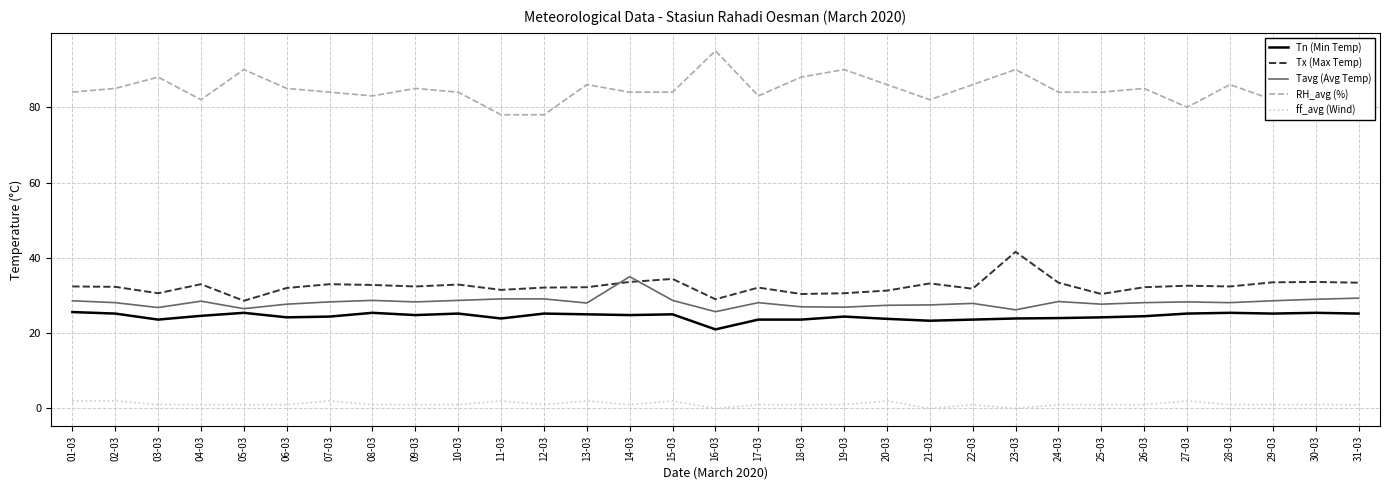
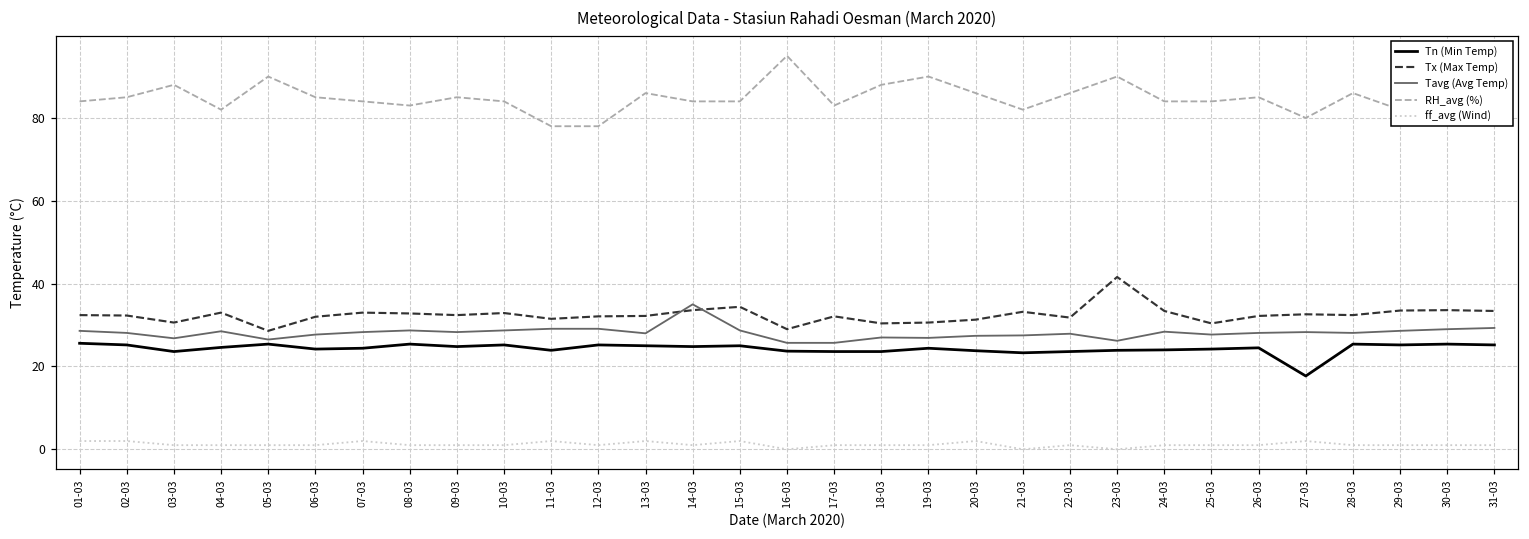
  {
    "Tn (Min Temp)": {
      "01-03": 26,
      "02-03": 25,
      "03-03": 24,
      "04-03": 25,
      "05-03": 25,
      "06-03": 24,
      "07-03": 24,
      "08-03": 25,
      "09-03": 25,
      "10-03": 25,
      "11-03": 24,
      "12-03": 25,
      "13-03": 25,
      "14-03": 25,
      "15-03": 25,
-     "16-03": 21,
+     "16-03": 24,
      "17-03": 24,
      "18-03": 24,
      "19-03": 24,
      "20-03": 24,
      "21-03": 23,
      "22-03": 24,
      "23-03": 24,
      "24-03": 24,
      "25-03": 24,
      "26-03": 25,
-     "27-03": 25,
+     "27-03": 18,
      "28-03": 25,
      "29-03": 25,
      "30-03": 25,
      "31-03": 25
    },
    "Tx (Max Temp)": {
      "01-03": 32,
      "02-03": 32,
      "03-03": 31,
      "04-03": 33,
      "05-03": 29,
      "06-03": 32,
      "07-03": 33,
      "08-03": 33,
      "09-03": 32,
      "10-03": 33,
      "11-03": 32,
      "12-03": 32,
      "13-03": 32,
      "14-03": 34,
      "15-03": 34,
      "16-03": 29,
      "17-03": 32,
      "18-03": 30,
      "19-03": 31,
      "20-03": 31,
      "21-03": 33,
      "22-03": 32,
      "23-03": 42,
      "24-03": 33,
      "25-03": 30,
      "26-03": 32,
      "27-03": 33,
      "28-03": 32,
      "29-03": 34,
      "30-03": 34,
      "31-03": 33
    },
    "Tavg (Avg Temp)": {
      "01-03": 29,
      "02-03": 28,
      "03-03": 27,
      "04-03": 29,
      "05-03": 27,
      "06-03": 28,
      "07-03": 28,
      "08-03": 29,
      "09-03": 28,
      "10-03": 29,
      "11-03": 29,
      "12-03": 29,
      "13-03": 28,
      "14-03": 35,
      "15-03": 29,
      "16-03": 26,
-     "17-03": 28,
+     "17-03": 26,
      "18-03": 27,
      "19-03": 27,
      "20-03": 27,
      "21-03": 28,
      "22-03": 28,
      "23-03": 26,
      "24-03": 28,
      "25-03": 28,
      "26-03": 28,
      "27-03": 28,
      "28-03": 28,
      "29-03": 29,
      "30-03": 29,
      "31-03": 29
    }
  }
